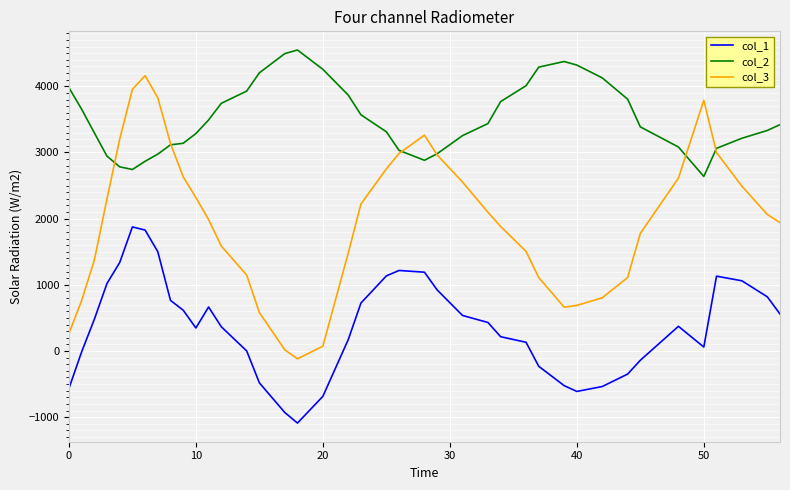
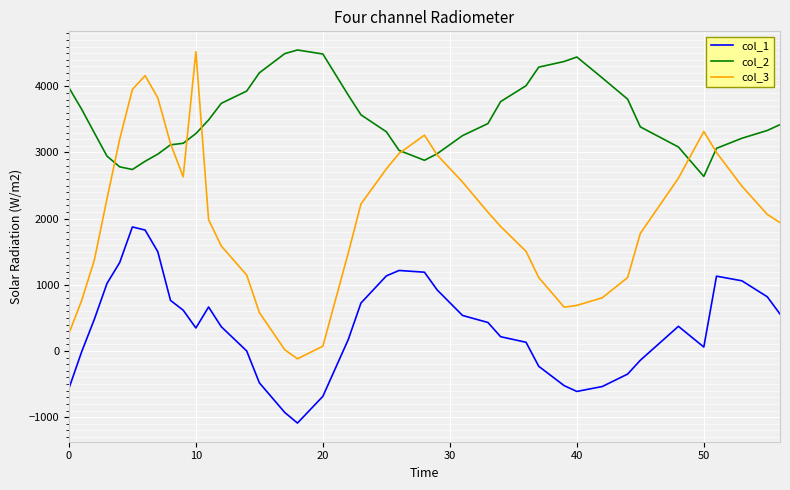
  {
    "col_1": {
      "0": -600,
      "10": 300,
      "20": -700,
      "40": -600,
      "50": 100
    },
    "col_2": {
      "0": 4000,
      "10": 3300,
-     "20": 4300,
-     "40": 4300,
+     "20": 4500,
+     "40": 4400,
      "50": 2600
    },
    "col_3": {
      "0": 300,
-     "10": 2300,
+     "10": 4500,
      "20": 100,
      "40": 700,
-     "50": 3800
+     "50": 3300
    }
  }
